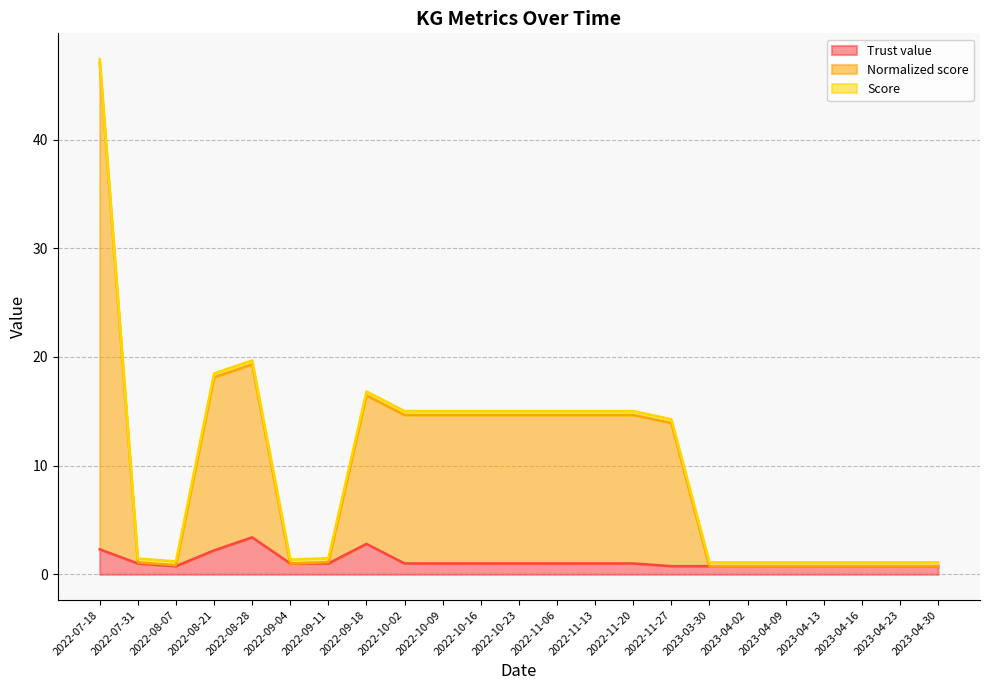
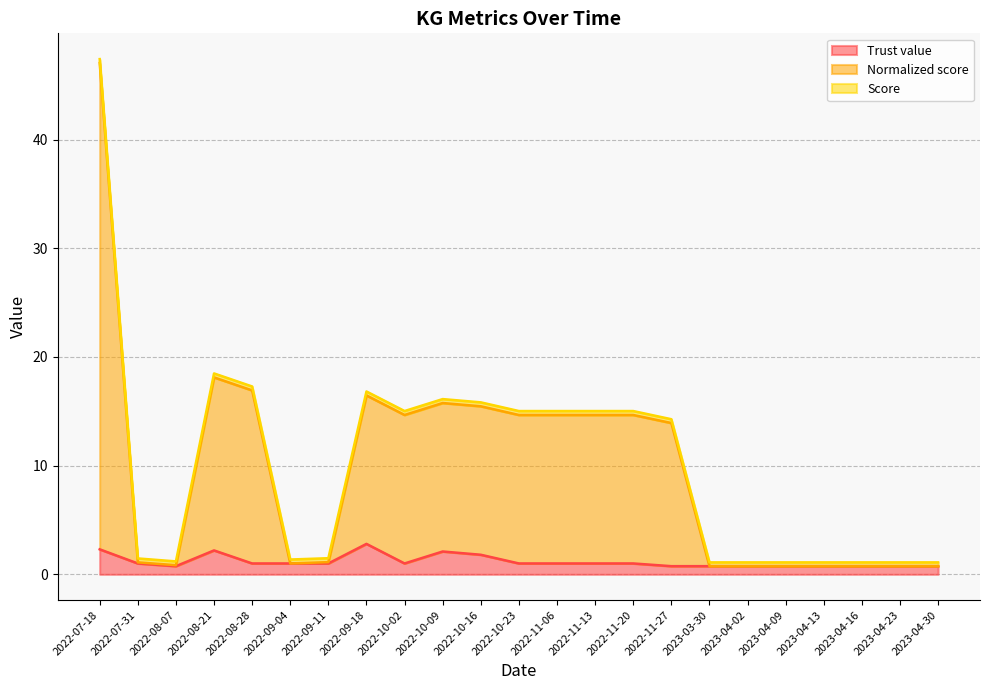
  {
    "Trust value": {
      "2022-07-18": 2.3,
      "2022-08-21": 2.2,
-     "2022-08-28": 3.4,
+     "2022-08-28": 1.0,
      "2022-09-18": 2.8,
      "2022-10-02": 1.0,
-     "2022-10-09": 1.0,
-     "2022-10-16": 1.0,
+     "2022-10-09": 2.1,
+     "2022-10-16": 1.8,
      "2022-10-23": 1.0,
      "2022-11-06": 1.0,
      "2022-11-13": 1.0,
      "2022-11-20": 1.0,
      "2022-11-27": 0.8
    }
  }
